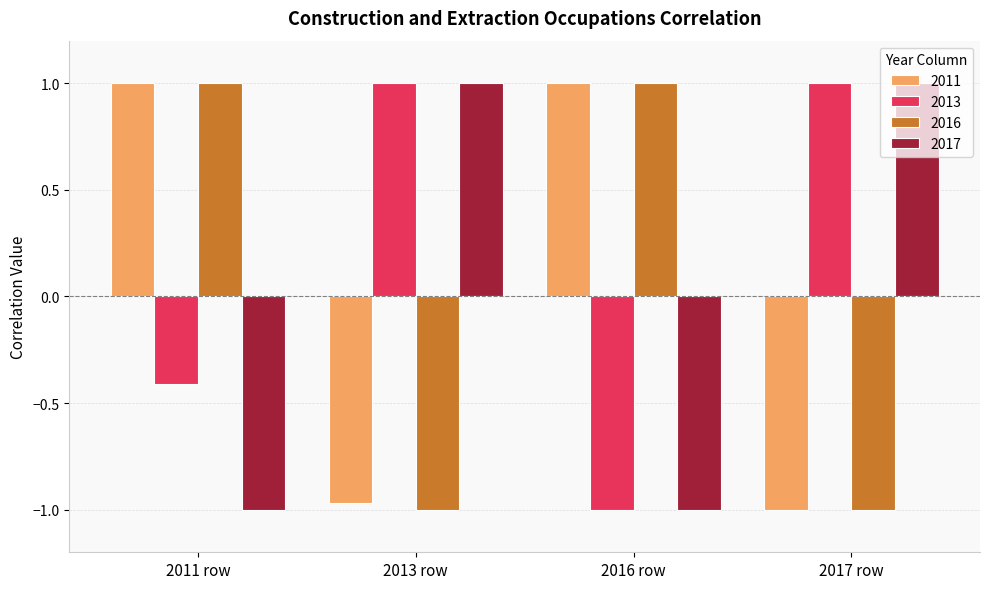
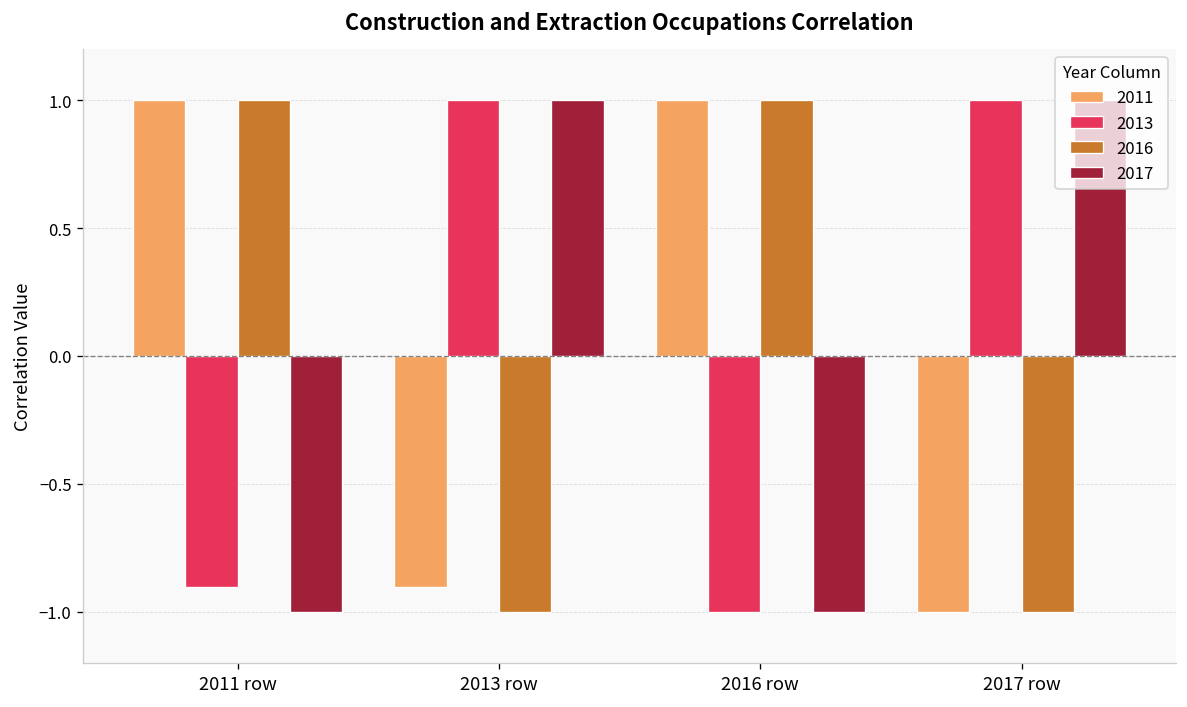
  {
    "2011": {
      "2011 row": 1.00,
-     "2013 row": -0.97,
+     "2013 row": -0.90,
      "2016 row": 1.00,
      "2017 row": -1.00
    },
    "2013": {
-     "2011 row": -0.41,
+     "2011 row": -0.90,
      "2013 row": 1.00,
      "2016 row": -1.00,
      "2017 row": 1.00
    },
    "2016": {
      "2011 row": 1.00,
      "2013 row": -1.00,
      "2016 row": 1.00,
      "2017 row": -1.00
    },
    "2017": {
      "2011 row": -1.00,
      "2013 row": 1.00,
      "2016 row": -1.00
    }
  }
